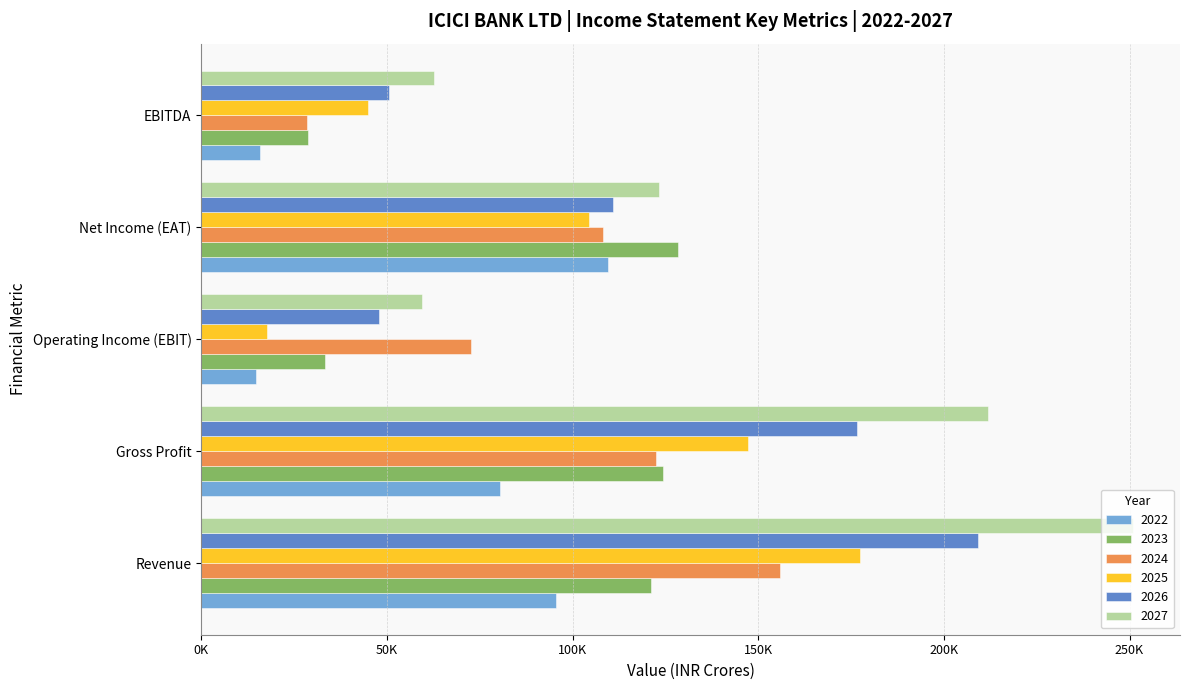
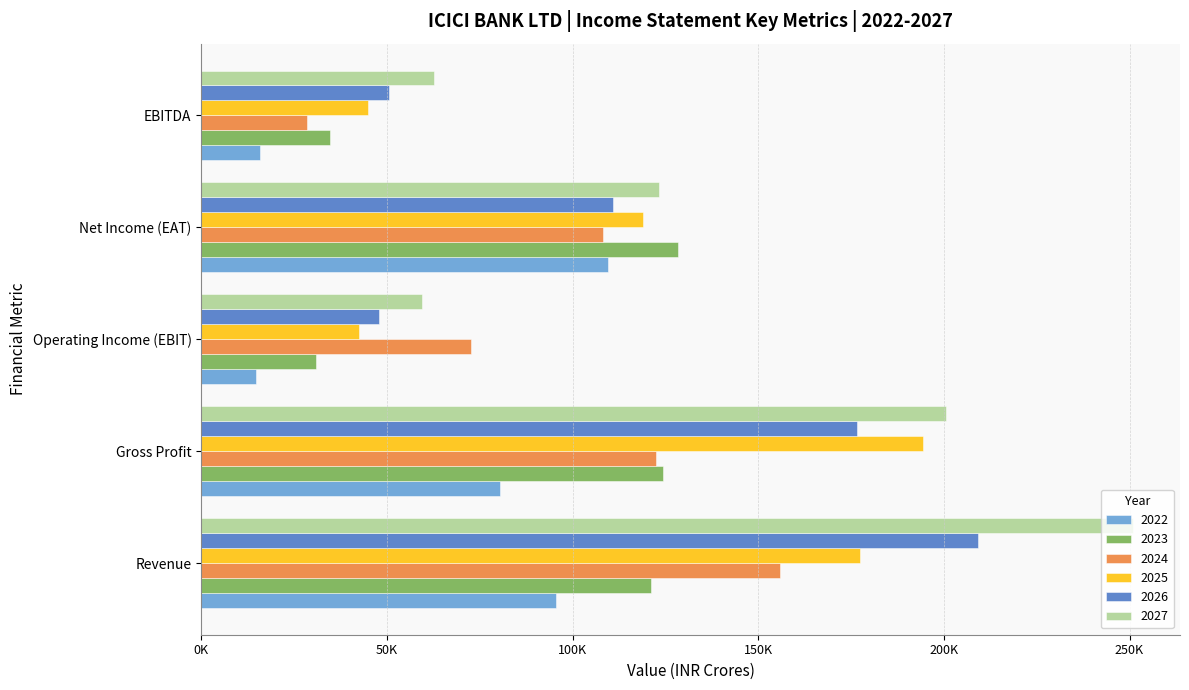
  {
    "2023": {
-     "EBITDA": 29000,
+     "EBITDA": 35000,
      "Net Income (EAT)": 128000,
-     "Operating Income (EBIT)": 33000,
+     "Operating Income (EBIT)": 31000,
      "Gross Profit": 124000,
      "Revenue": 121000
    },
    "2024": {
      "EBITDA": 28000,
      "Net Income (EAT)": 108000,
      "Operating Income (EBIT)": 73000,
      "Gross Profit": 123000,
      "Revenue": 156000
    },
    "2025": {
      "EBITDA": 45000,
-     "Net Income (EAT)": 104000,
-     "Operating Income (EBIT)": 18000,
-     "Gross Profit": 147000,
+     "Net Income (EAT)": 119000,
+     "Operating Income (EBIT)": 43000,
+     "Gross Profit": 194000,
      "Revenue": 178000
    },
    "2027": {
      "EBITDA": 63000,
      "Net Income (EAT)": 123000,
      "Operating Income (EBIT)": 59000,
-     "Gross Profit": 212000
+     "Gross Profit": 201000
    }
  }
